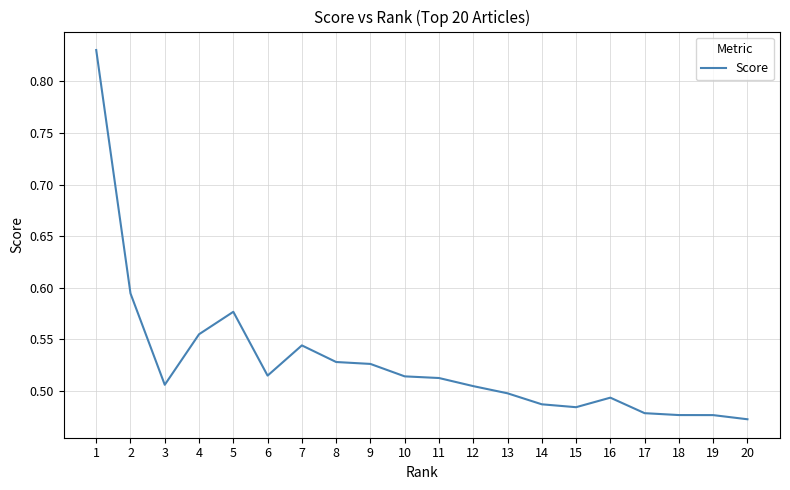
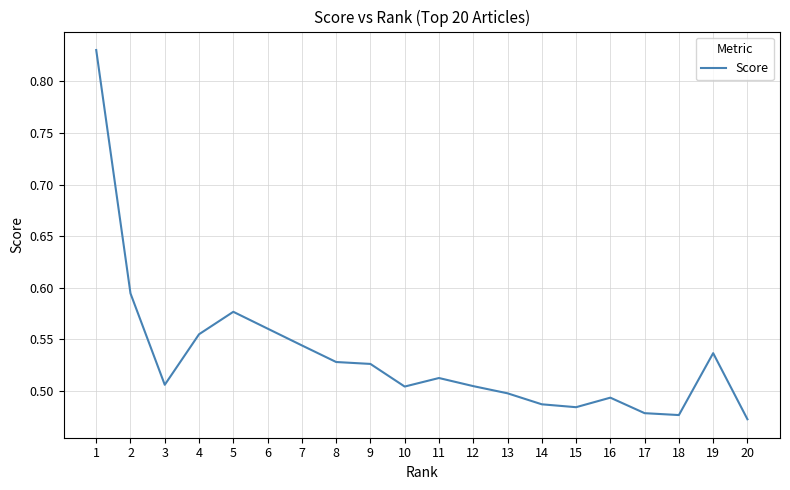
  {
    "1": 0.830,
    "2": 0.595,
    "3": 0.506,
    "4": 0.555,
    "5": 0.577,
-   "6": 0.515,
+   "6": 0.560,
    "7": 0.544,
    "8": 0.528,
    "9": 0.526,
-   "10": 0.514,
+   "10": 0.504,
    "11": 0.513,
    "12": 0.505,
    "13": 0.498,
    "14": 0.487,
    "15": 0.484,
    "16": 0.493,
    "17": 0.478,
    "18": 0.477,
-   "19": 0.477,
+   "19": 0.537,
    "20": 0.473
  }
